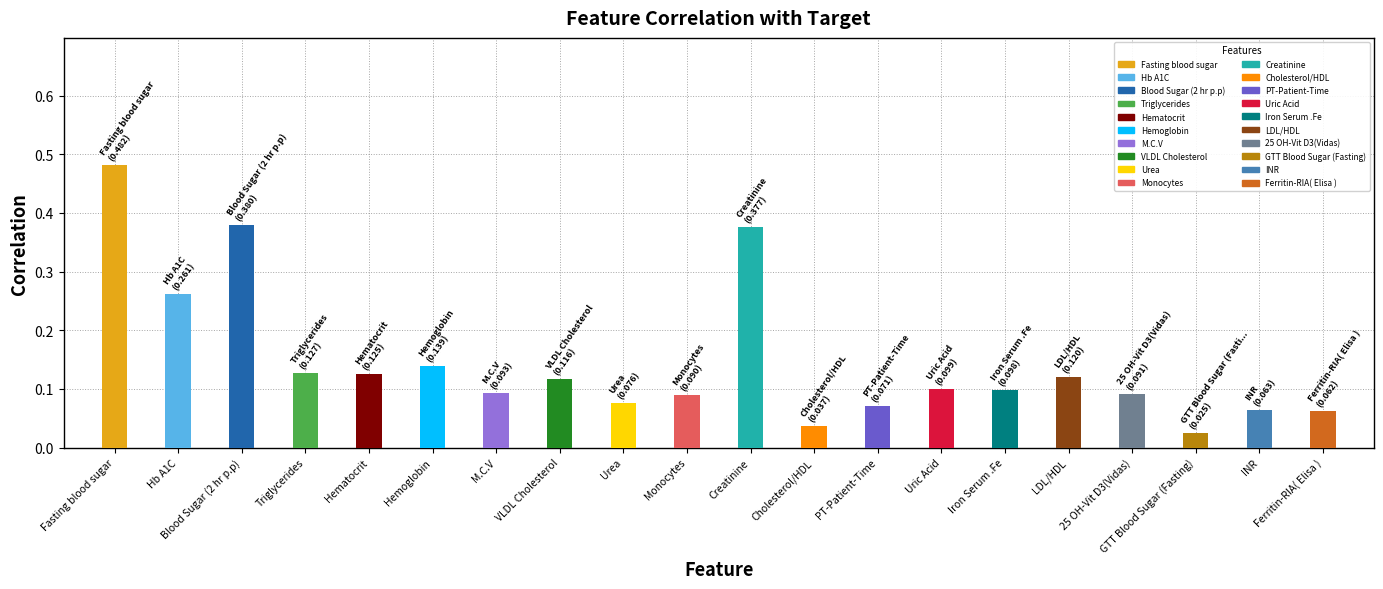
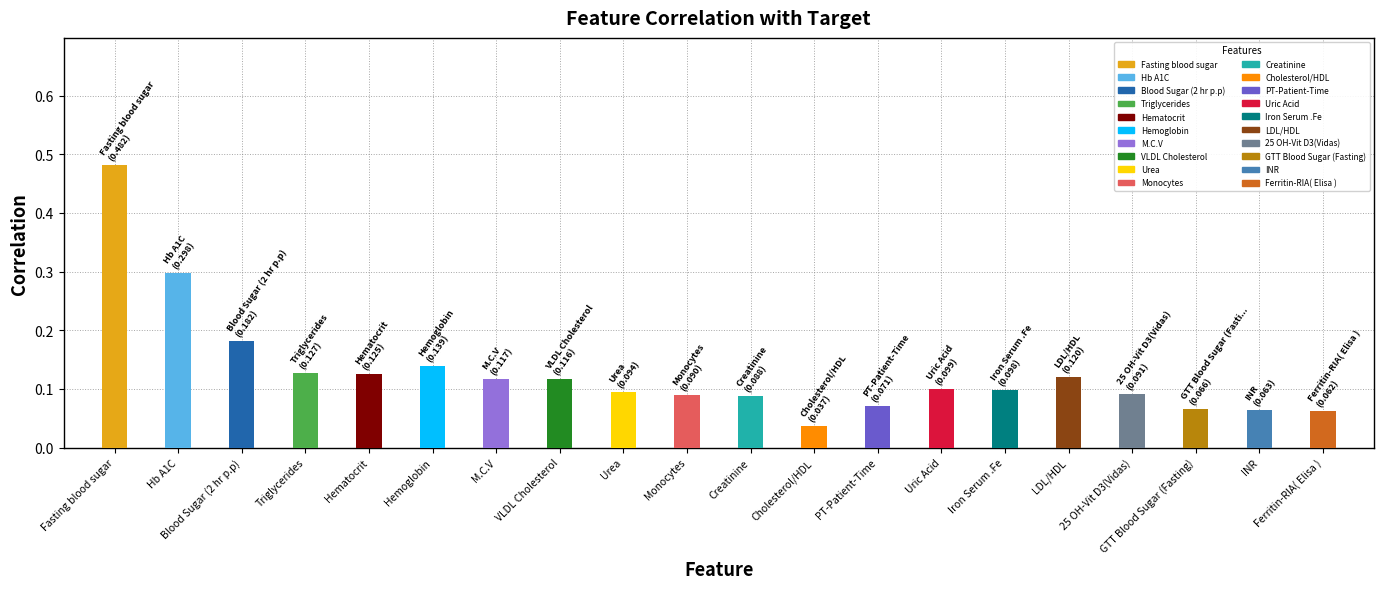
  {
    "Fasting blood sugar": "(0.482)",
-   "Hb A1C": "(0.261)",
-   "Blood Sugar (2 hr p.p)": "(0.380)",
+   "Hb A1C": "(0.298)",
+   "Blood Sugar (2 hr p.p)": "(0.182)",
    "Triglycerides": "(0.127)",
    "Hematocrit": "(0.125)",
    "Hemoglobin": "(0.139)",
-   "M.C.V": "(0.093)",
+   "M.C.V": "(0.117)",
    "VLDL Cholesterol": "(0.116)",
-   "Urea": "(0.076)",
+   "Urea": "(0.094)",
    "Monocytes": "(0.090)",
-   "Creatinine": "(0.377)",
+   "Creatinine": "(0.088)",
    "Cholesterol/HDL": "(0.037)",
    "PT-Patient-Time": "(0.071)",
    "Uric Acid": "(0.099)",
    "Iron Serum .Fe": "(0.098)",
    "LDL/HDL": "(0.120)",
    "25 OH-Vit D3(Vidas)": "(0.091)",
-   "GTT Blood Sugar (Fasting)": "(0.025)",
+   "GTT Blood Sugar (Fasting)": "(0.066)",
    "Ferritin-RIA( Elisa )": "(0.062)"
  }
